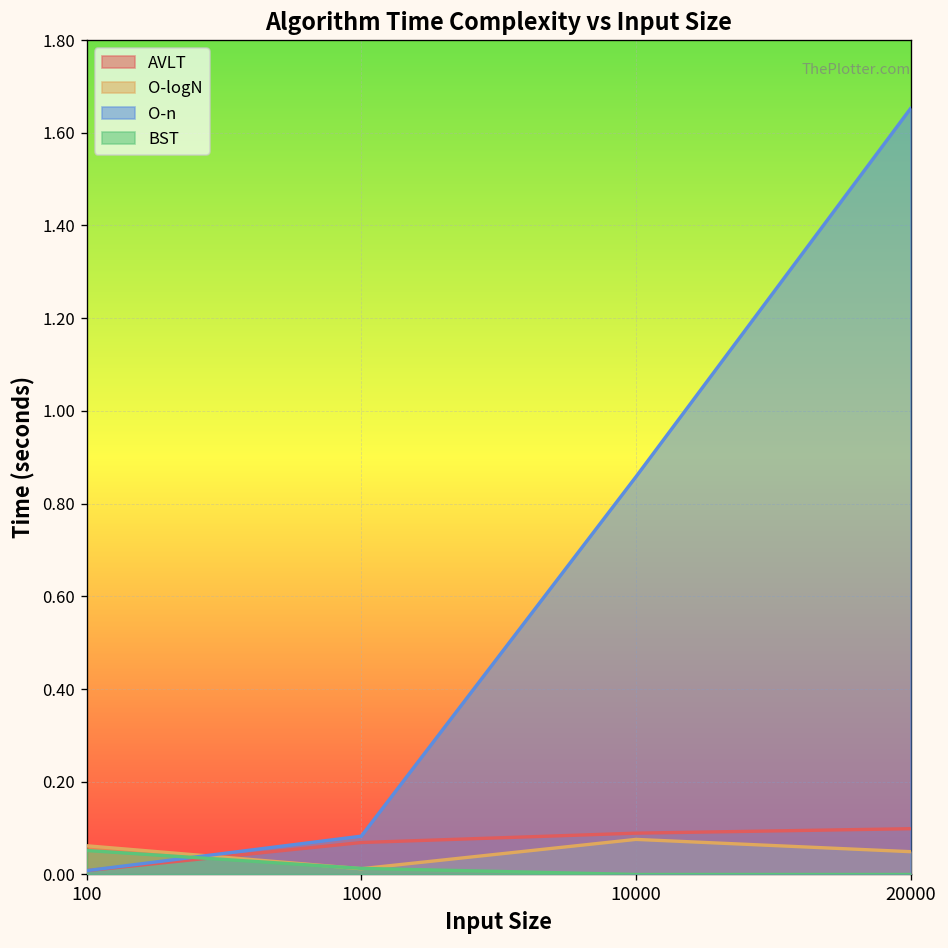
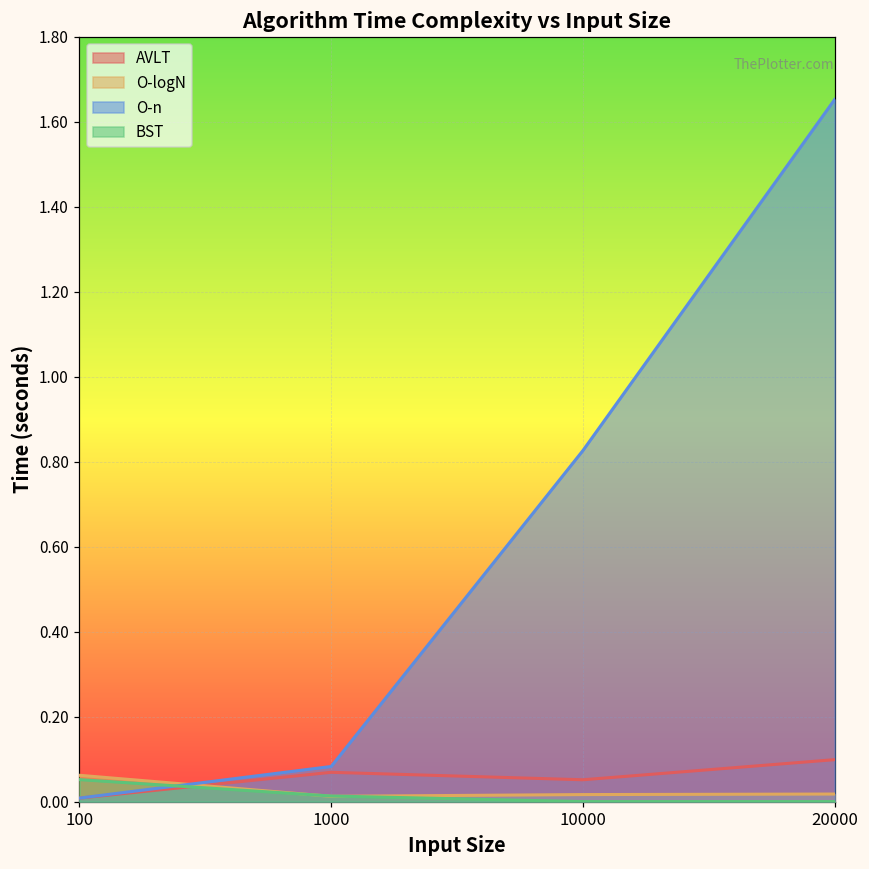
  {
    "AVLT": {
      "1000": 0.07,
-     "10000": 0.09,
+     "10000": 0.05,
      "20000": 0.10
    },
    "O-logN": {
      "100": 0.06,
-     "10000": 0.08,
-     "20000": 0.05
+     "10000": 0.02,
+     "20000": 0.02
    },
    "O-n": {
      "1000": 0.08,
-     "10000": 0.86,
+     "10000": 0.83,
      "20000": 1.65
    },
    "BST": {
      "100": 0.05,
      "10000": 0.00,
      "20000": 0.00
    }
  }
